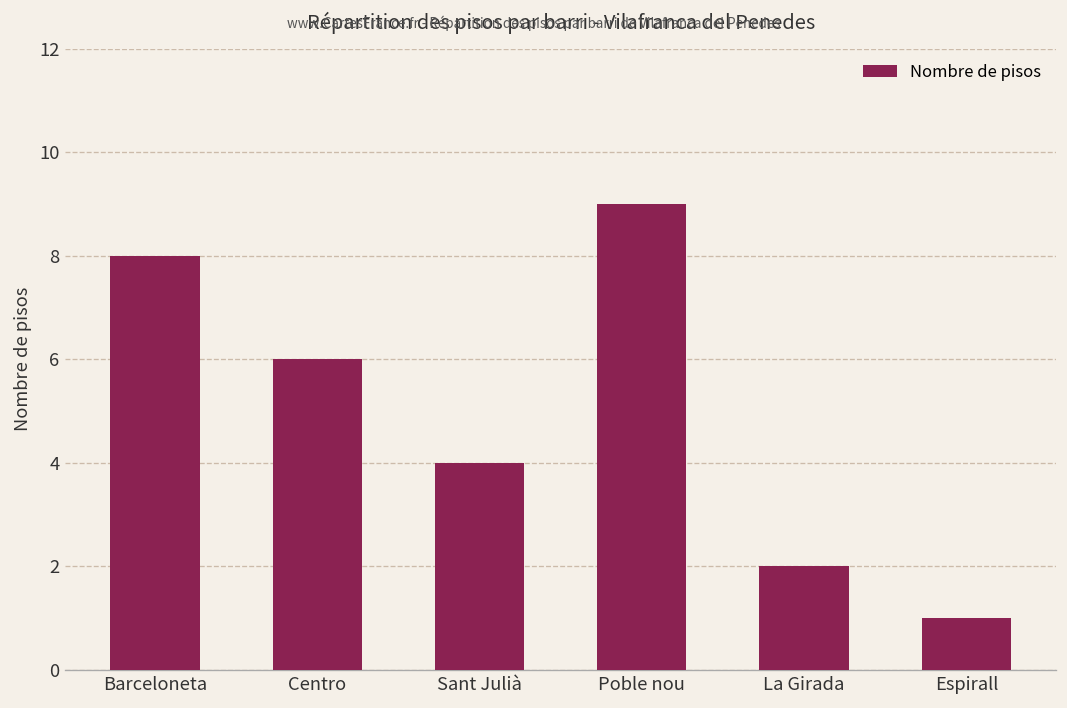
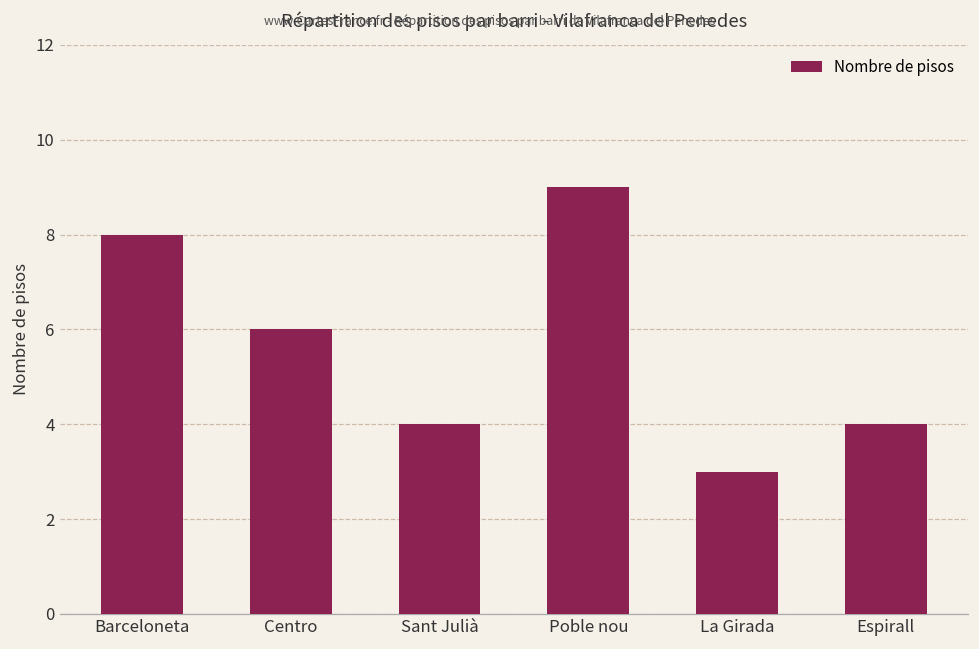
  {
    "Barceloneta": 8,
    "Centro": 6,
    "Sant Julià": 4,
    "Poble nou": 9,
-   "La Girada": 2,
-   "Espirall": 1
+   "La Girada": 3,
+   "Espirall": 4
  }
